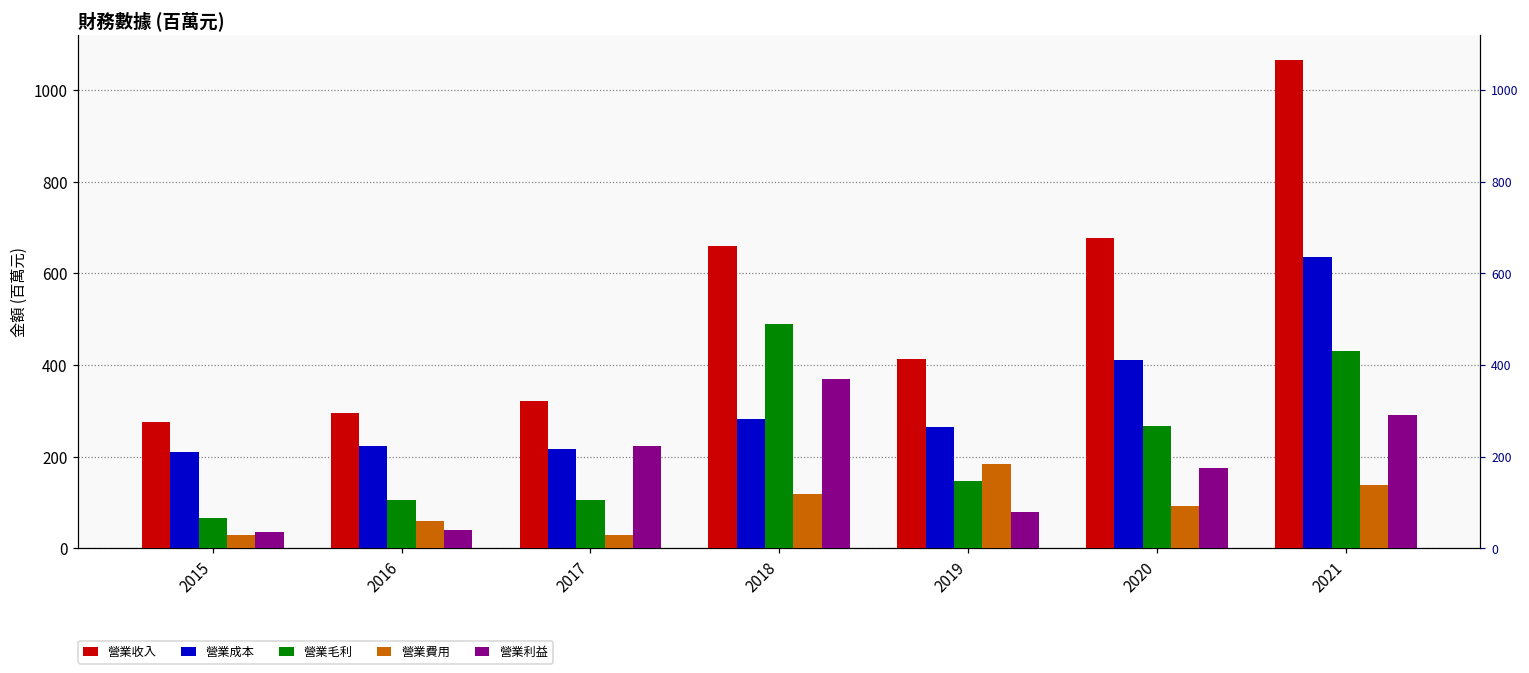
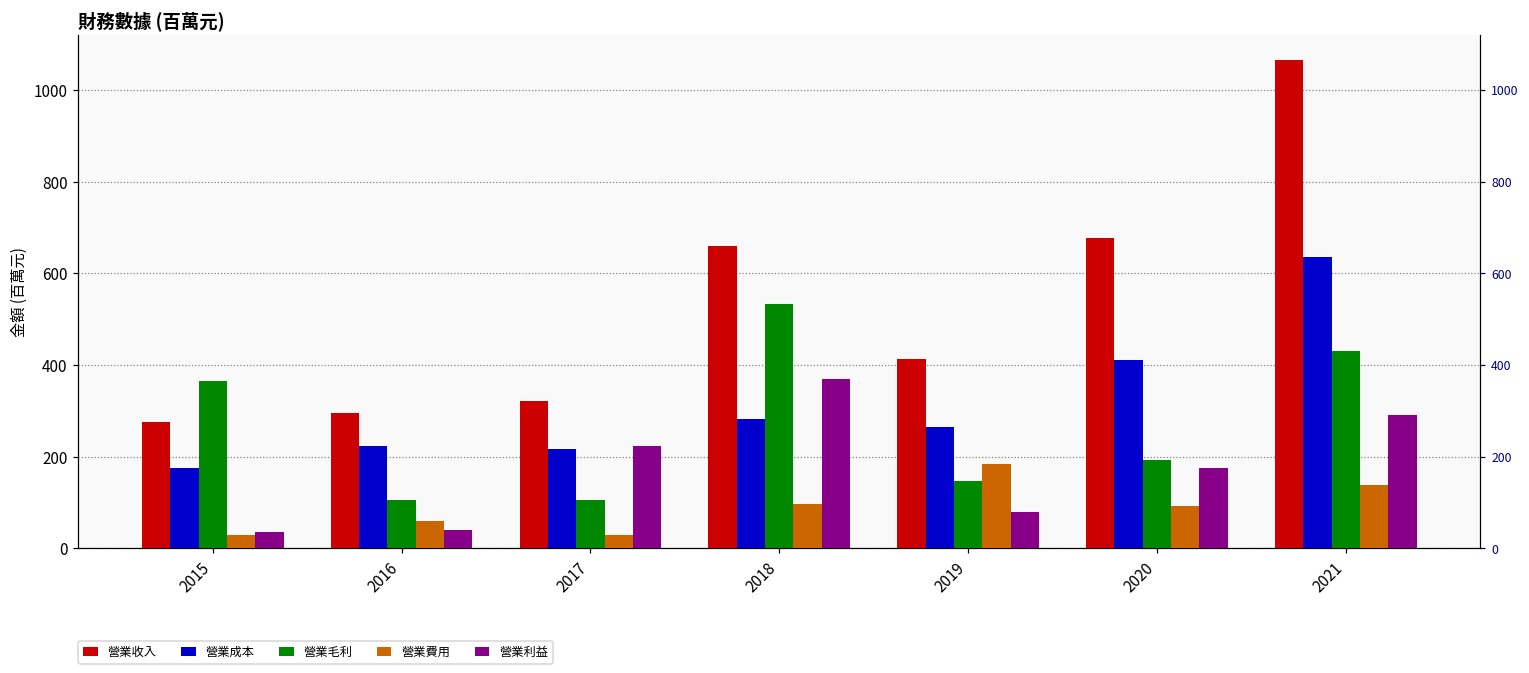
  {
    "營業收入": {
      "2015": 280,
      "2016": 300,
      "2017": 320,
      "2018": 660,
      "2019": 410,
      "2020": 680,
      "2021": 1070
    },
    "營業成本": {
-     "2015": 210,
+     "2015": 180,
      "2016": 220,
      "2017": 220,
      "2018": 280,
      "2019": 270,
      "2020": 410,
      "2021": 640
    },
    "營業毛利": {
-     "2015": 70,
+     "2015": 370,
      "2016": 110,
      "2017": 100,
-     "2018": 490,
+     "2018": 530,
      "2019": 150,
-     "2020": 270,
+     "2020": 190,
      "2021": 430
    },
    "營業費用": {
      "2015": 30,
      "2016": 60,
      "2017": 30,
-     "2018": 120,
+     "2018": 100,
      "2019": 180,
      "2020": 90,
      "2021": 140
    },
    "營業利益": {
      "2015": 40,
      "2016": 40,
      "2017": 220,
      "2018": 370,
      "2019": 80,
      "2020": 170,
      "2021": 290
    }
  }
